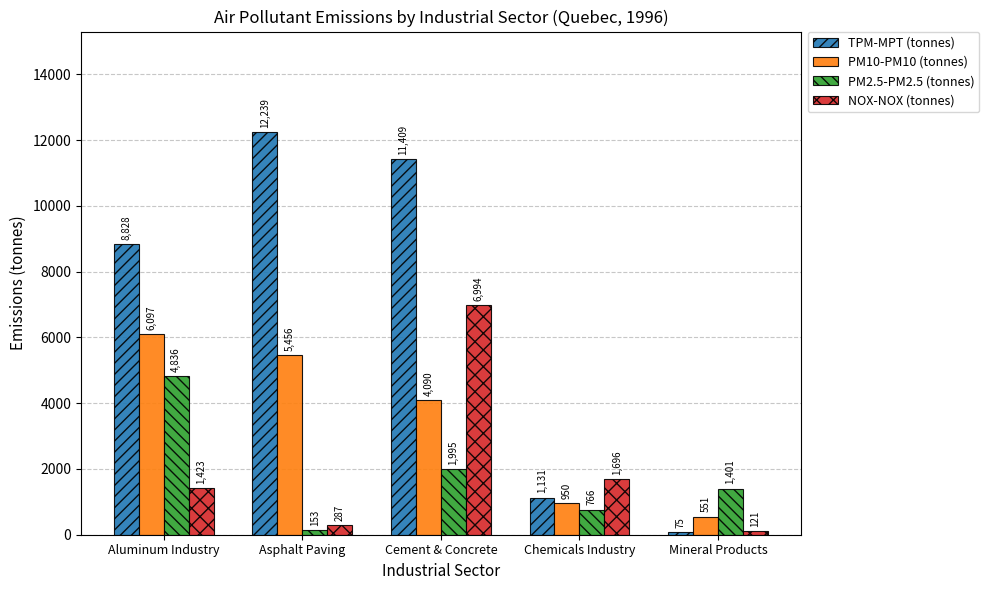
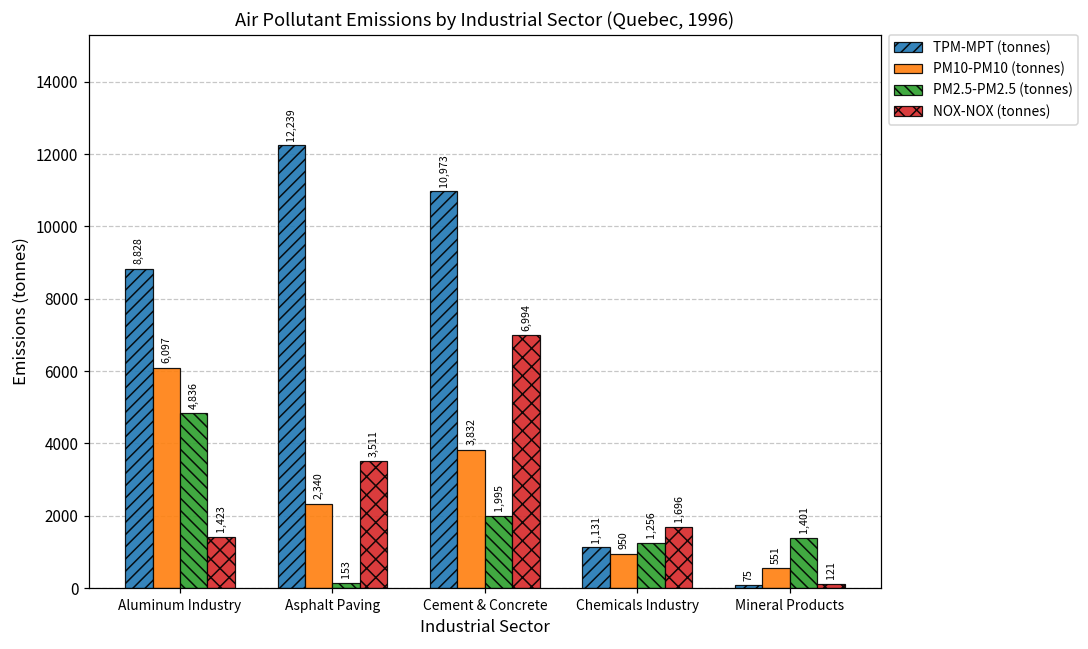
  {
    "TPM-MPT (tonnes)": {
      "Aluminum Industry": "8,828",
      "Asphalt Paving": "12,239",
-     "Cement & Concrete": "11,409",
+     "Cement & Concrete": "10,973",
      "Chemicals Industry": "1,131",
      "Mineral Products": "75"
    },
    "PM10-PM10 (tonnes)": {
      "Aluminum Industry": "6,097",
-     "Asphalt Paving": "5,456",
-     "Cement & Concrete": "4,090",
+     "Asphalt Paving": "2,340",
+     "Cement & Concrete": "3,832",
      "Chemicals Industry": "950",
      "Mineral Products": "551"
    },
    "PM2.5-PM2.5 (tonnes)": {
      "Aluminum Industry": "4,836",
      "Asphalt Paving": "153",
      "Cement & Concrete": "1,995",
-     "Chemicals Industry": "766",
+     "Chemicals Industry": "1,256",
      "Mineral Products": "1,401"
    },
    "NOX-NOX (tonnes)": {
      "Aluminum Industry": "1,423",
-     "Asphalt Paving": "287",
+     "Asphalt Paving": "3,511",
      "Cement & Concrete": "6,994",
      "Chemicals Industry": "1,696",
      "Mineral Products": "121"
    }
  }
